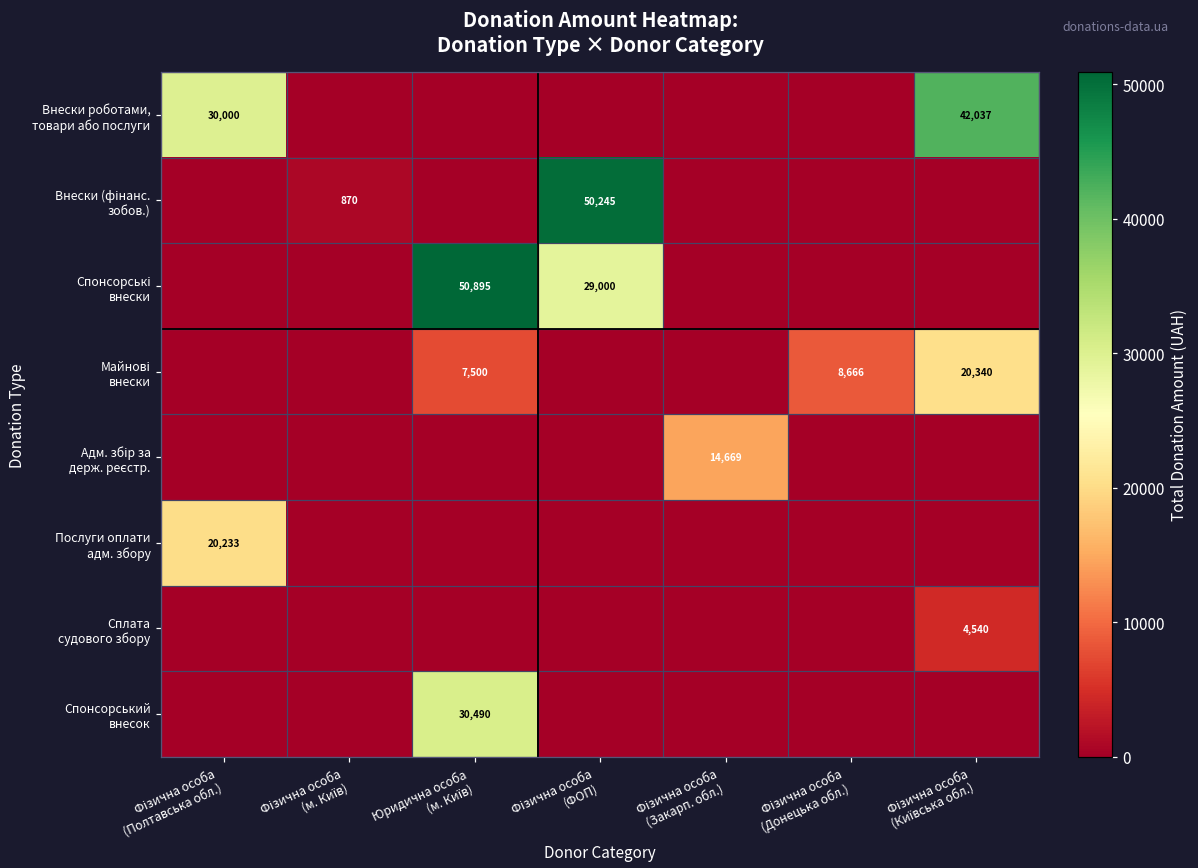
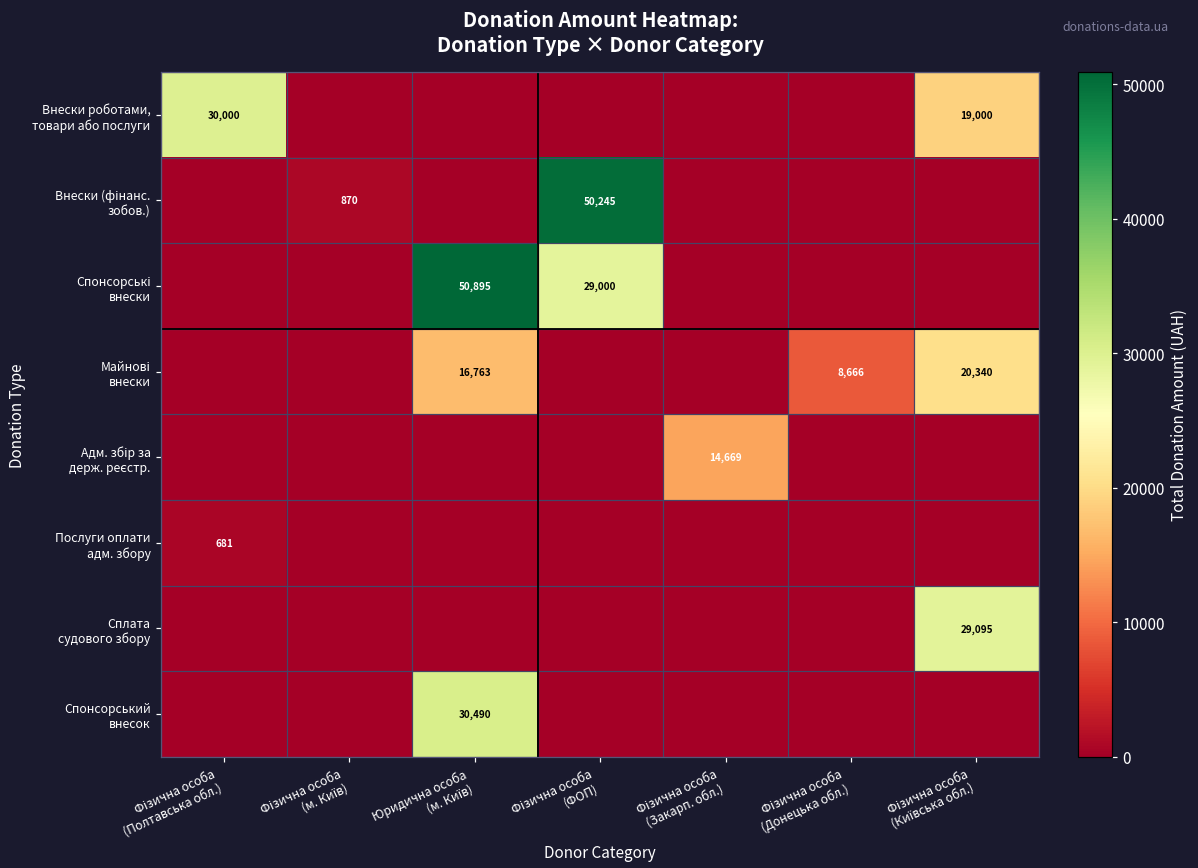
  {
    "Внески роботами, товари або послуги": {
      "Фізична особа (Полтавська обл.)": "30,000",
-     "Фізична особа (Київська обл.)": "42,037"
+     "Фізична особа (Київська обл.)": "19,000"
    },
    "Внески (фінанс. зобов.)": {
      "Фізична особа (м. Київ)": "870",
      "Фізична особа (ФОП)": "50,245"
    },
    "Спонсорські внески": {
      "Юридична особа (м. Київ)": "50,895",
      "Фізична особа (ФОП)": "29,000"
    },
    "Майнові внески": {
-     "Юридична особа (м. Київ)": "7,500",
+     "Юридична особа (м. Київ)": "16,763",
      "Фізична особа (Донецька обл.)": "8,666",
      "Фізична особа (Київська обл.)": "20,340"
    },
    "Адм. збір за держ. реєстр.": {
      "Фізична особа (Закарп. обл.)": "14,669"
    },
    "Послуги оплати адм. збору": {
-     "Фізична особа (Полтавська обл.)": "20,233"
+     "Фізична особа (Полтавська обл.)": "681"
    },
    "Сплата судового збору": {
-     "Фізична особа (Київська обл.)": "4,540"
+     "Фізична особа (Київська обл.)": "29,095"
    },
    "Спонсорський внесок": {
      "Юридична особа (м. Київ)": "30,490"
    }
  }
